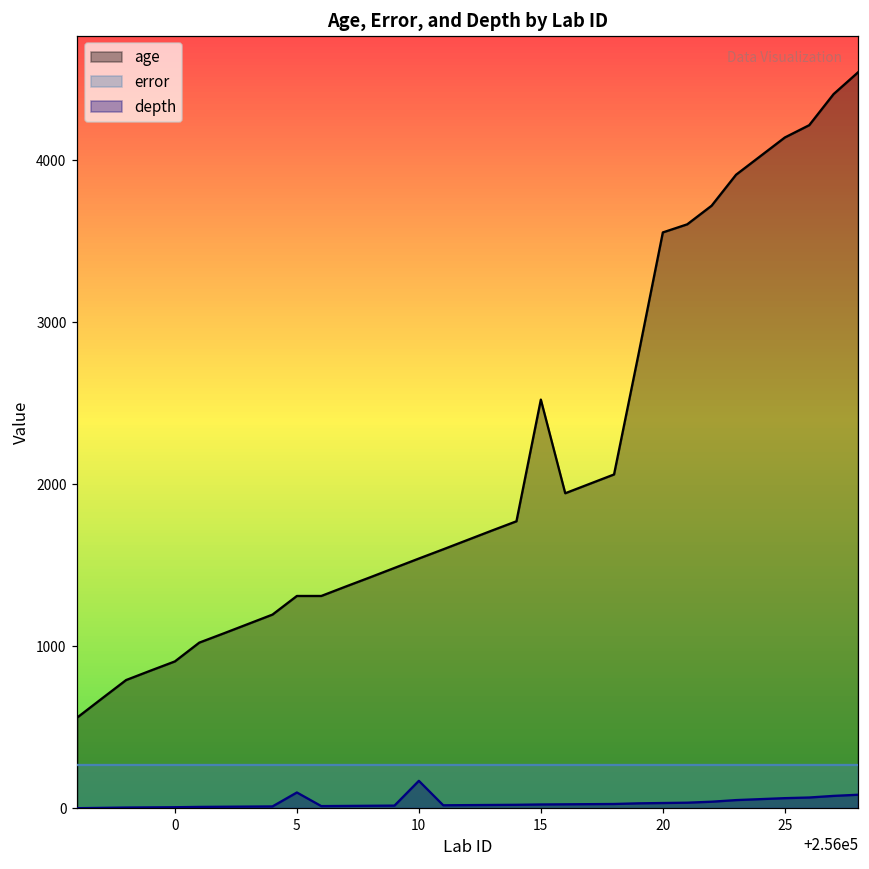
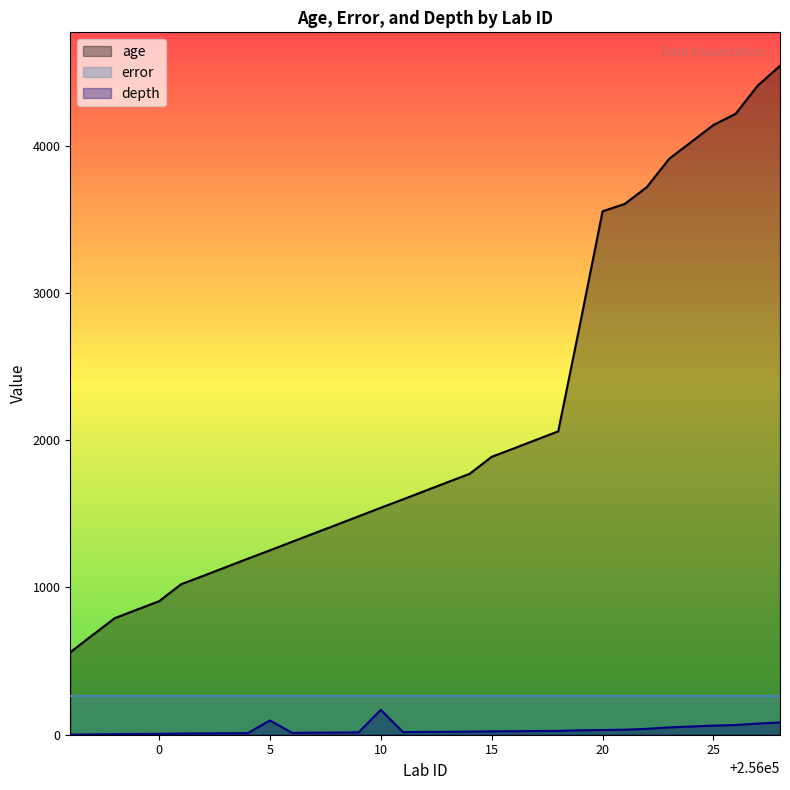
  {
    "age": {
      "0": 910,
-     "5": 1310,
+     "5": 1250,
      "10": 1540,
-     "15": 2520,
+     "15": 1890,
      "20": 3550,
      "25": 4140
    },
    "error": {
      "0": 270,
      "5": 270,
      "10": 270,
      "15": 270,
      "20": 270,
      "25": 270
    },
    "depth": {
      "0": 10,
      "5": 100,
      "10": 170,
      "15": 20,
      "20": 30,
      "25": 60
    }
  }
